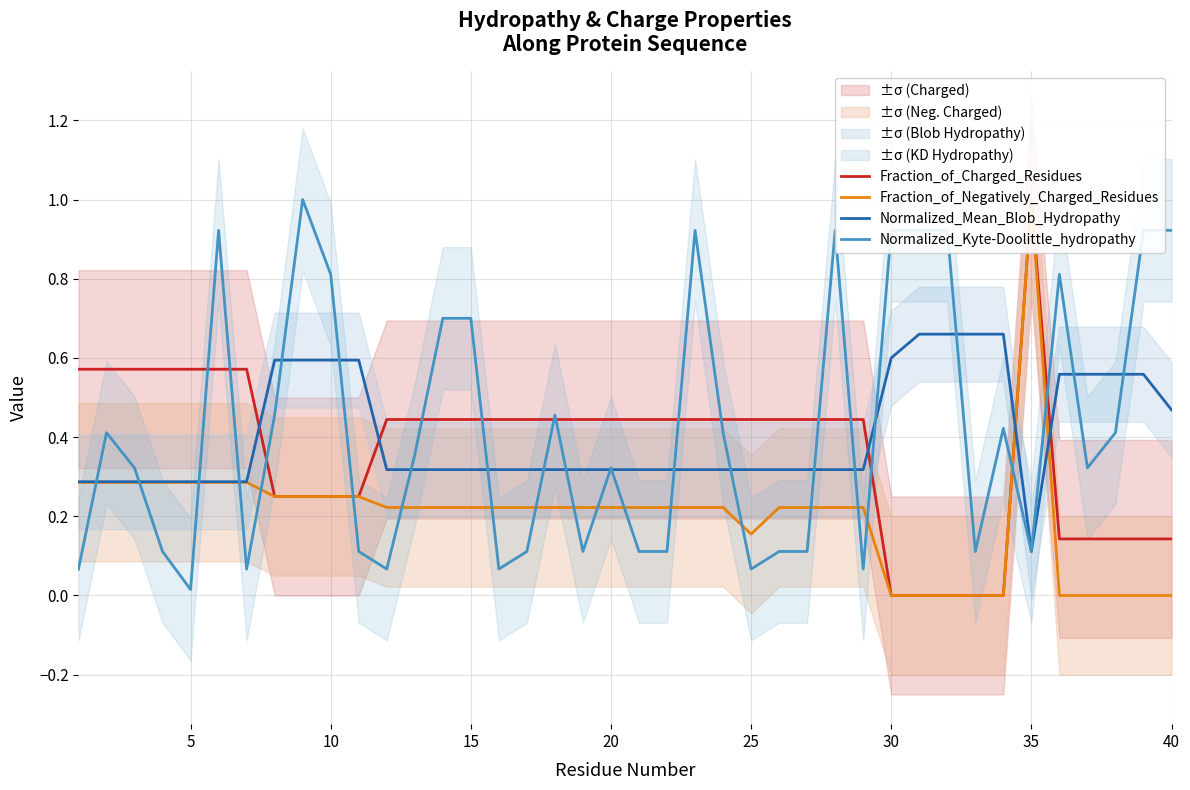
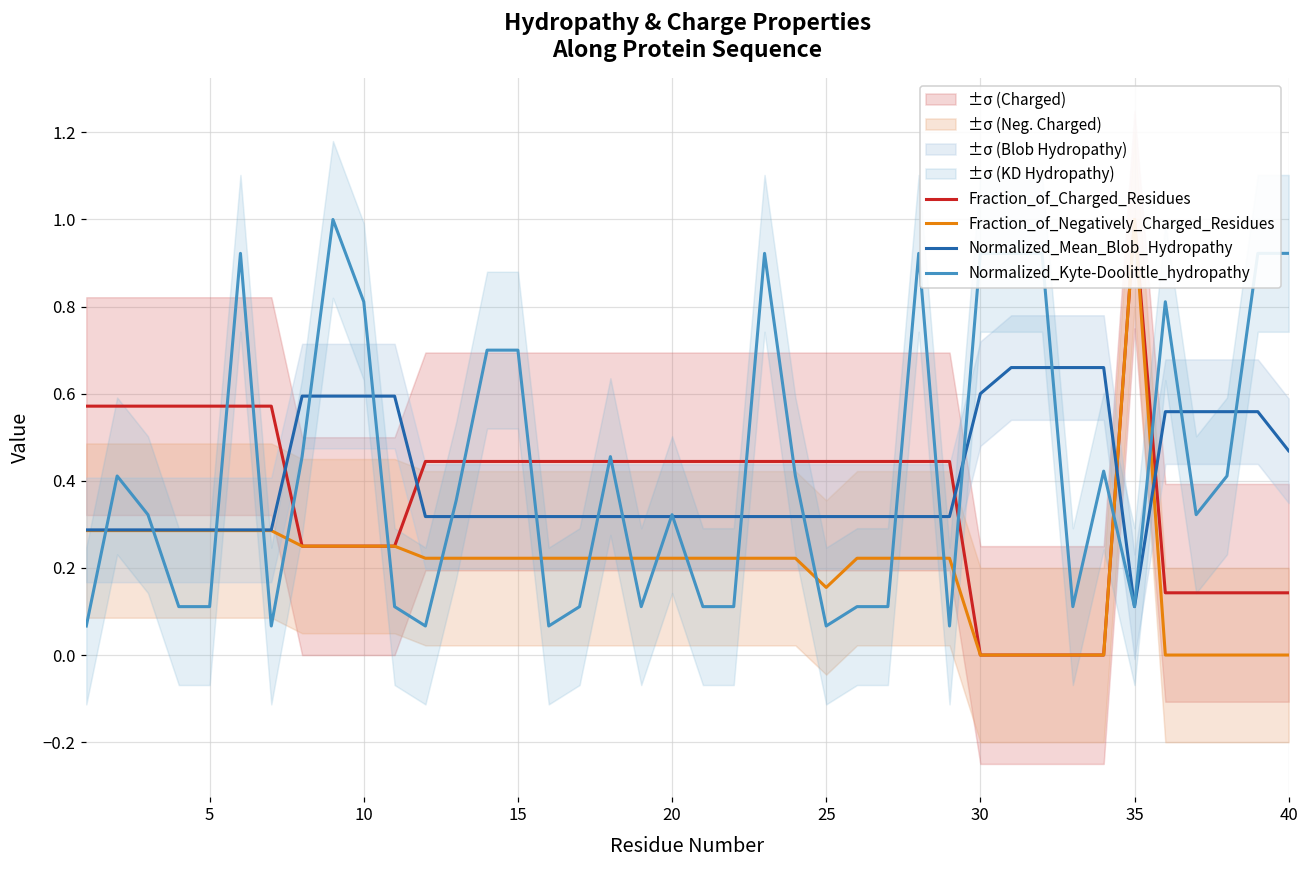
  {
    "Fraction_of_Charged_Residues": {
      "5": 0.57,
      "15": 0.44,
      "20": 0.44,
      "25": 0.44,
      "40": 0.14
    },
    "Fraction_of_Negatively_Charged_Residues": {
      "15": 0.22,
      "20": 0.22,
      "25": 0.16,
      "40": 0.00
    },
    "Normalized_Mean_Blob_Hydropathy": {
      "10": 0.59,
      "15": 0.32,
      "25": 0.32,
      "30": 0.60,
      "40": 0.47
    },
    "Normalized_Kyte-Doolittle_hydropathy": {
-     "5": 0.02,
+     "5": 0.11,
      "10": 0.81,
      "25": 0.07,
      "40": 0.92
    }
  }
